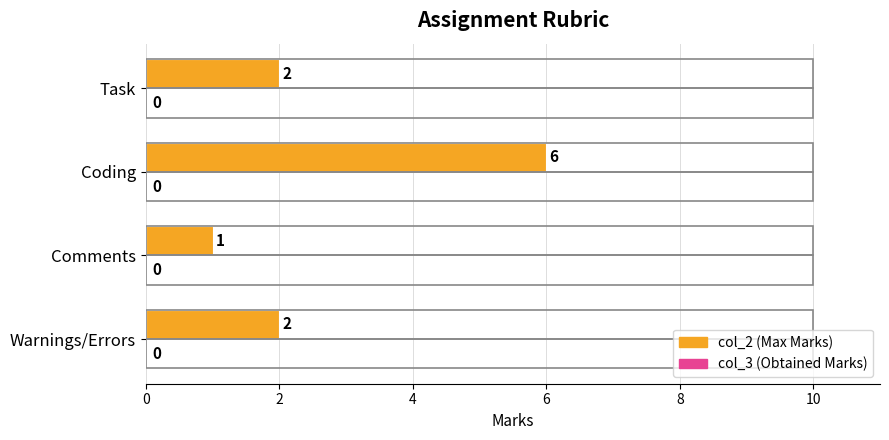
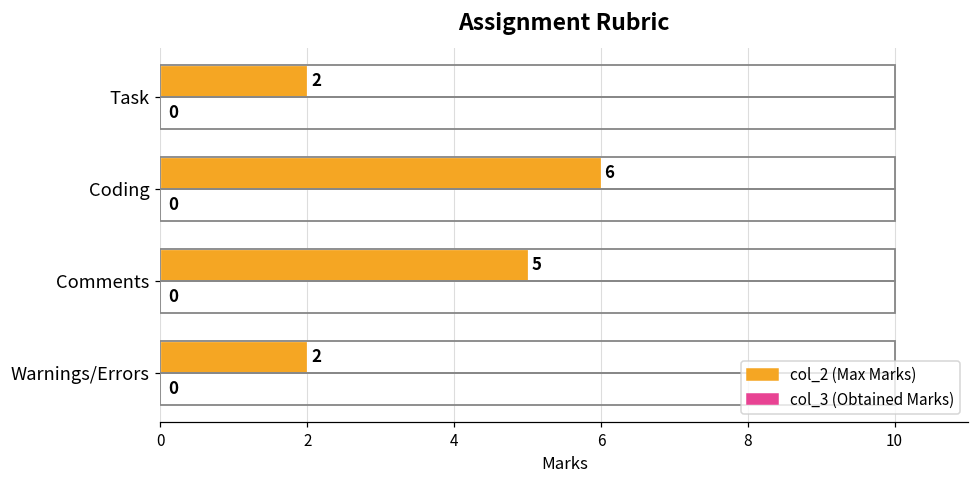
  {
    "col_2 (Max Marks)": {
      "Task": 2,
      "Coding": 6,
-     "Comments": 1,
+     "Comments": 5,
      "Warnings/Errors": 2
    },
    "col_3 (Obtained Marks)": {
      "Task": 0,
      "Coding": 0,
      "Comments": 0,
      "Warnings/Errors": 0
    }
  }
